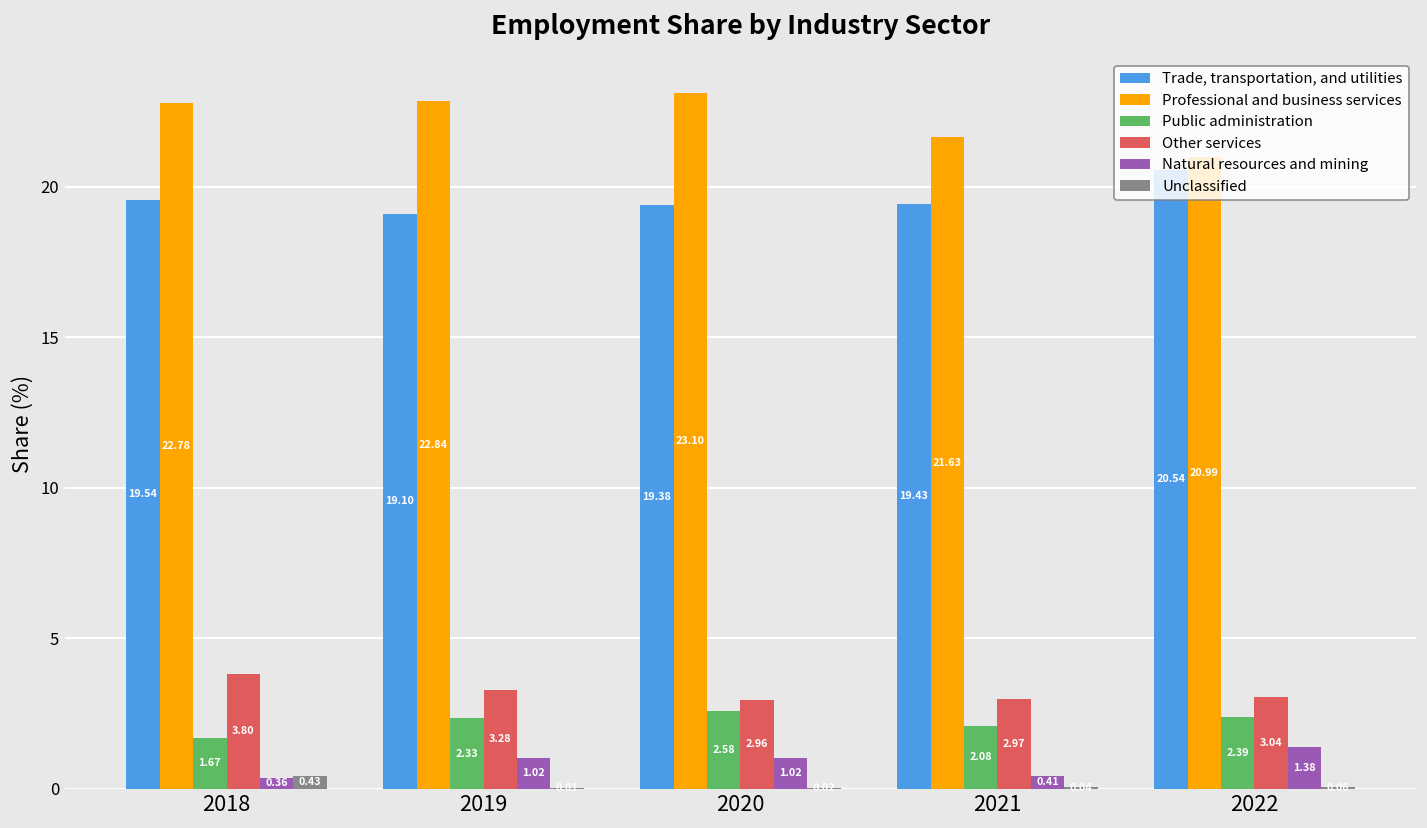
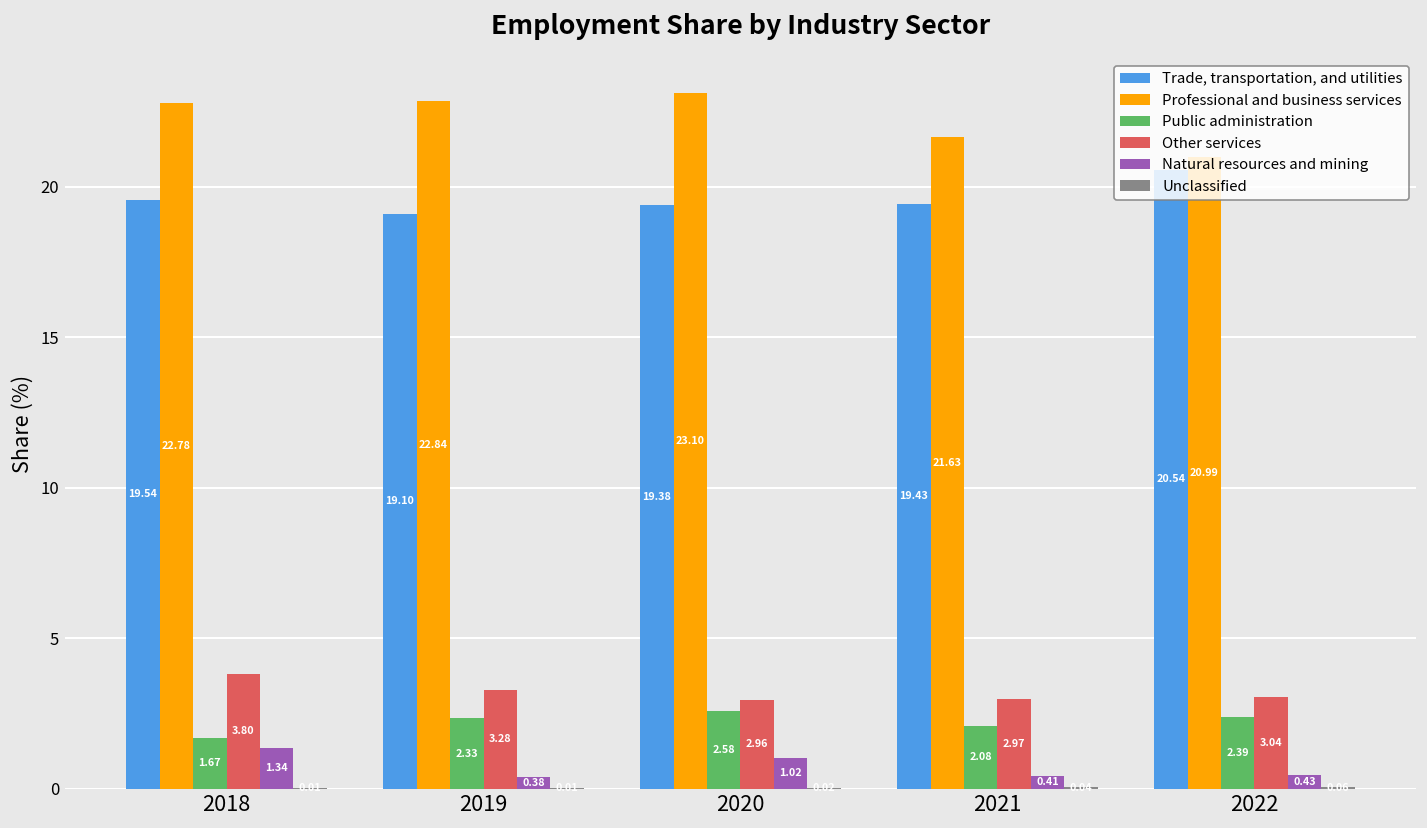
  {
    "Trade, transportation, and utilities": {
      "2018": 19.54,
      "2019": 19.10,
      "2020": 19.38,
      "2021": 19.43
    },
    "Professional and business services": {
      "2018": 22.78,
      "2019": 22.84,
      "2020": 23.10,
      "2021": 21.63
    },
    "Public administration": {
      "2018": 1.67,
      "2019": 2.33,
      "2020": 2.58,
      "2021": 2.08,
      "2022": 2.39
    },
    "Other services": {
      "2018": 3.80,
      "2019": 3.28,
      "2020": 2.96,
      "2021": 2.97,
      "2022": 3.04
    },
    "Natural resources and mining": {
-     "2018": 0.36,
-     "2019": 1.02,
+     "2018": 1.34,
+     "2019": 0.38,
      "2020": 1.02,
      "2021": 0.41,
-     "2022": 1.38
+     "2022": 0.43
    },
    "Unclassified": {
-     "2018": 0.4
+     "2018": 0.0
    }
  }
